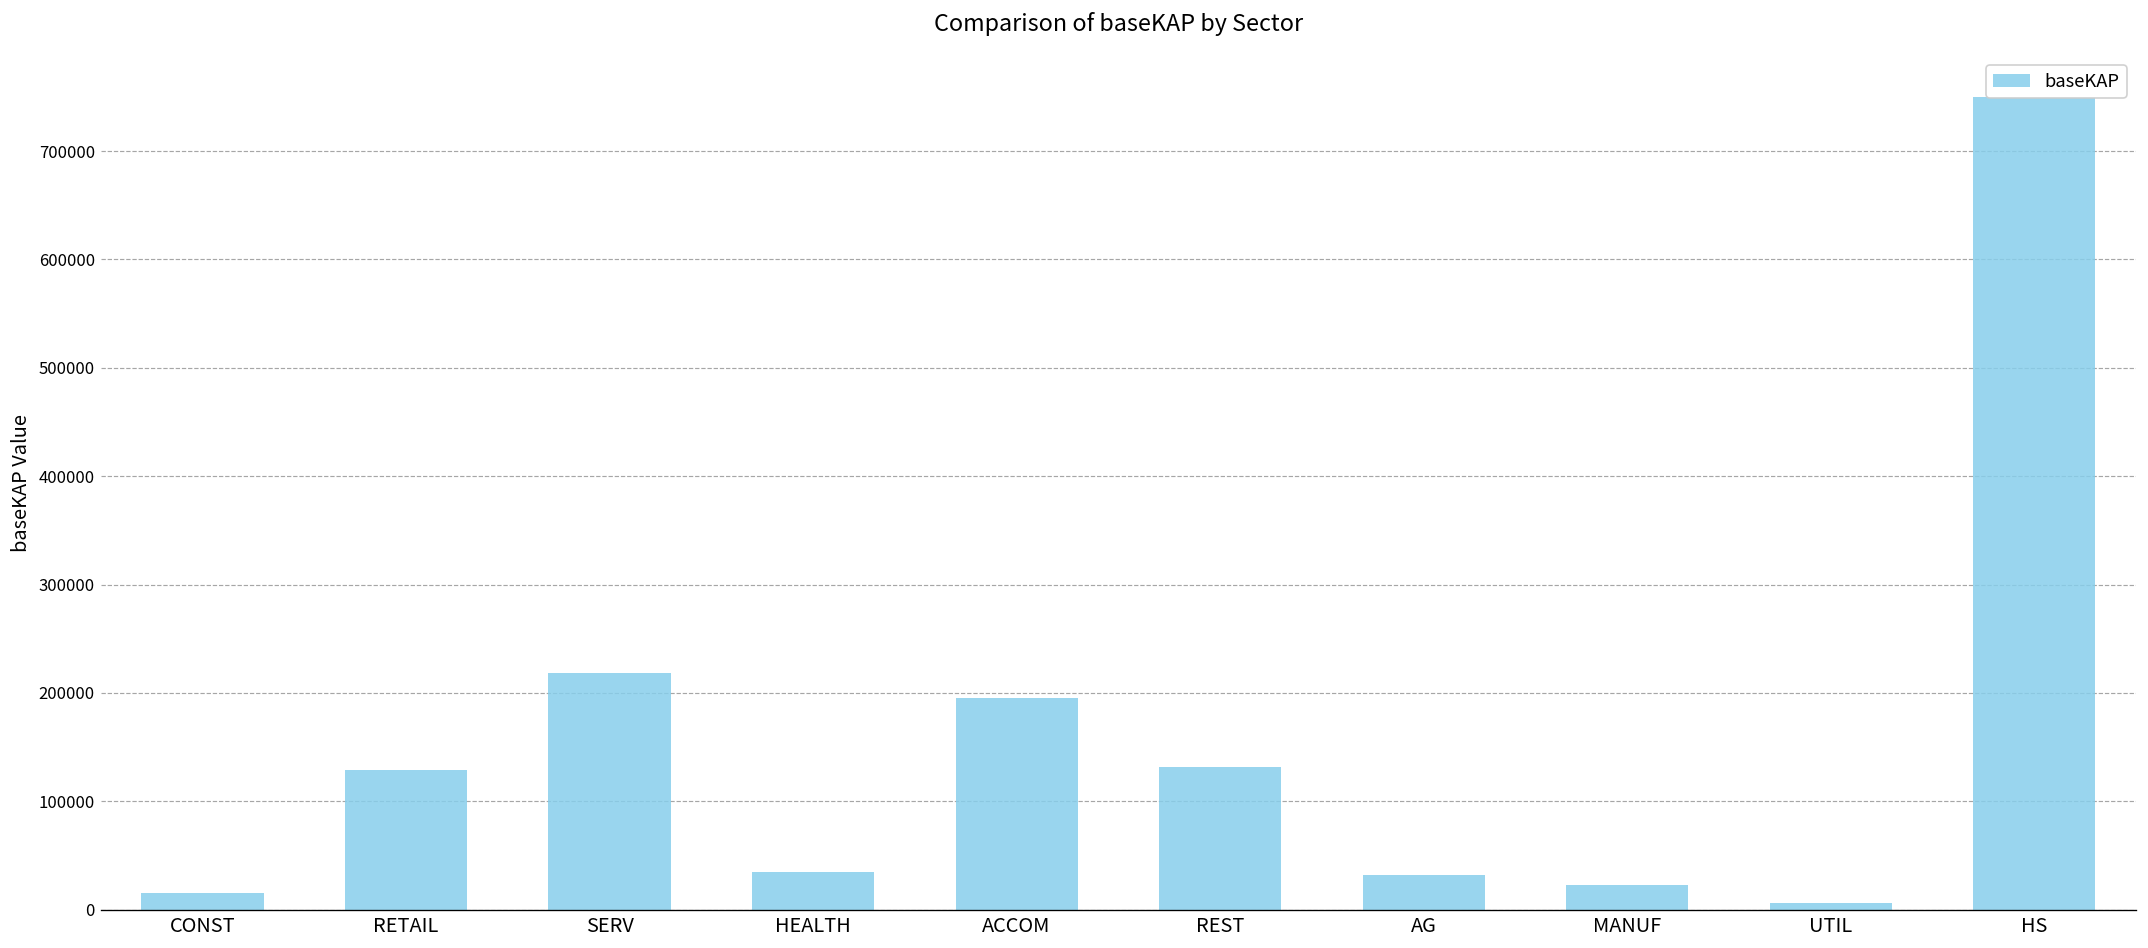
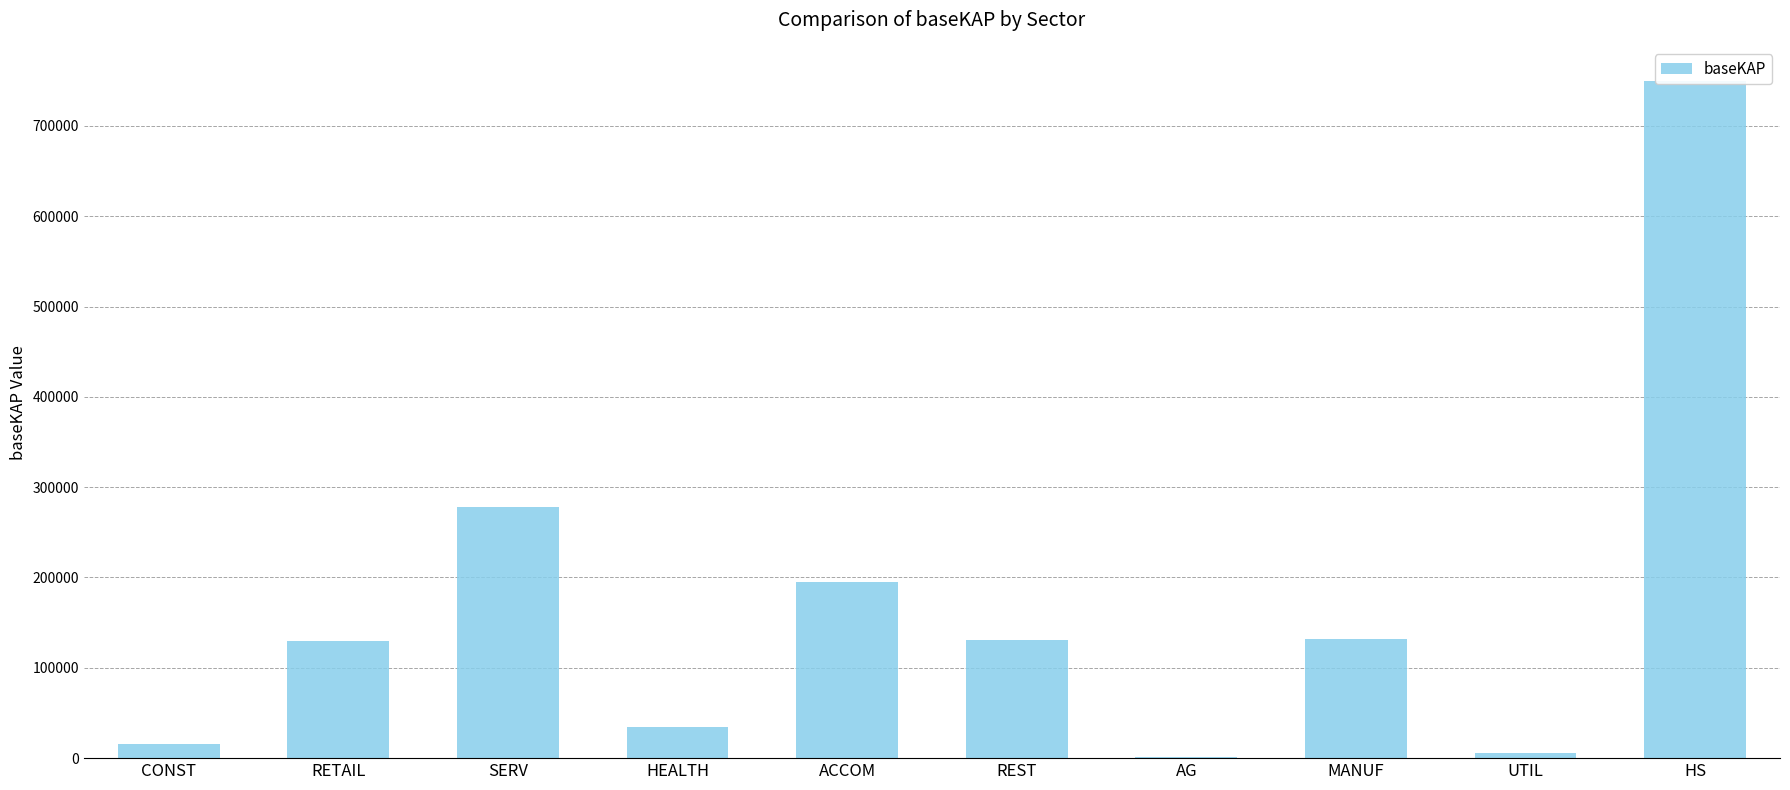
  {
    "CONST": 20000,
    "RETAIL": 130000,
-   "SERV": 220000,
+   "SERV": 280000,
    "HEALTH": 30000,
    "ACCOM": 190000,
    "REST": 130000,
-   "AG": 30000,
-   "MANUF": 20000,
+   "AG": 0,
+   "MANUF": 130000,
    "UTIL": 10000
  }
